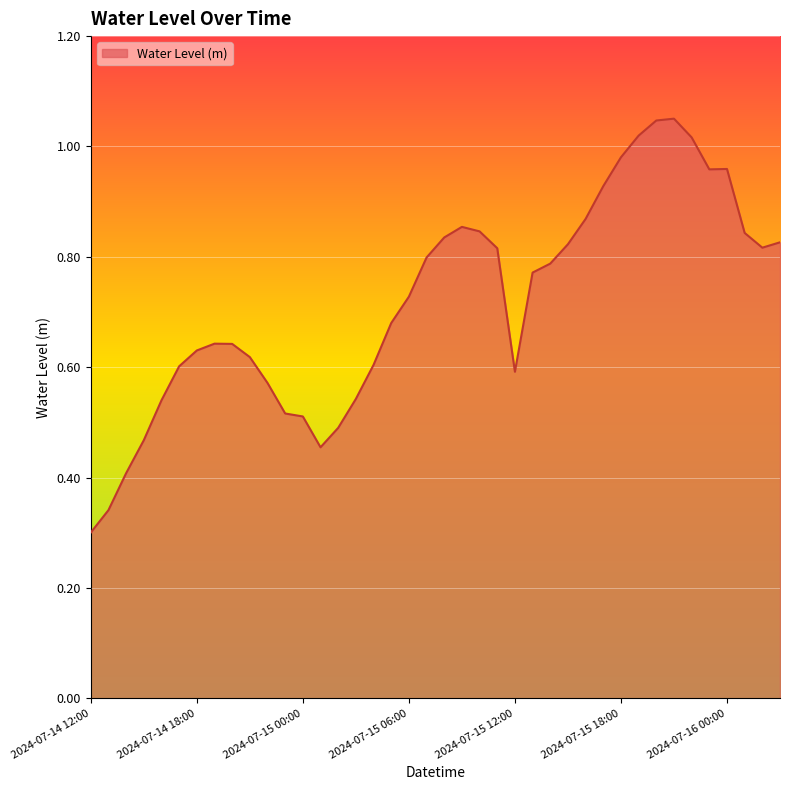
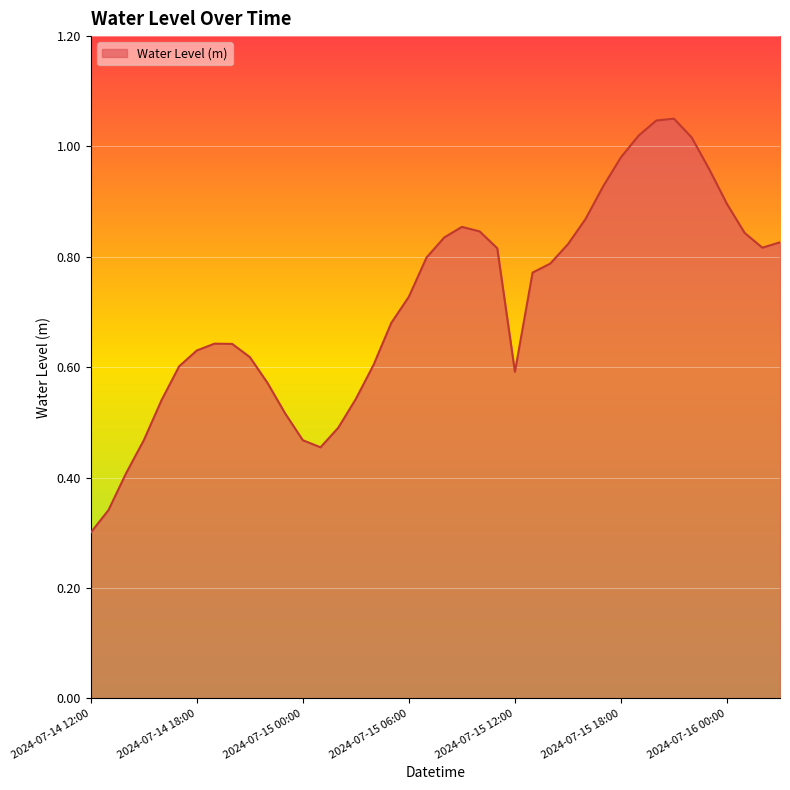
  {
    "2024-07-14 12:00": 0.30,
    "2024-07-14 18:00": 0.63,
-   "2024-07-15 00:00": 0.51,
+   "2024-07-15 00:00": 0.47,
    "2024-07-15 06:00": 0.73,
    "2024-07-15 12:00": 0.59,
    "2024-07-15 18:00": 0.98,
-   "2024-07-16 00:00": 0.96
+   "2024-07-16 00:00": 0.90
  }
